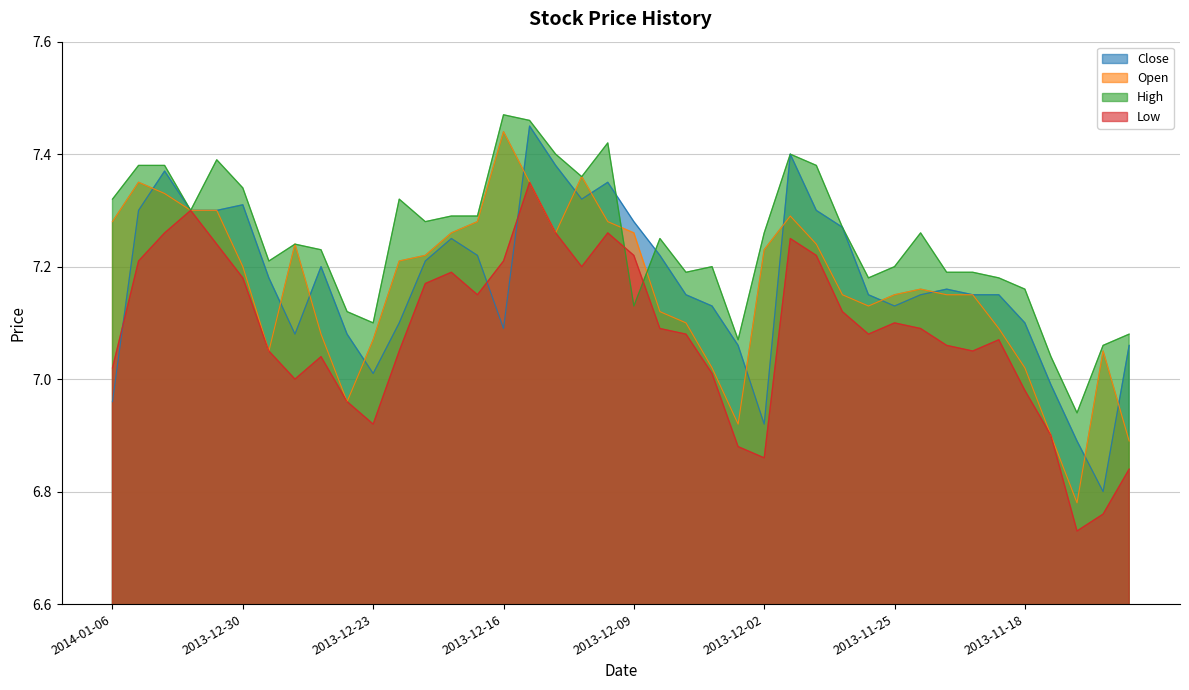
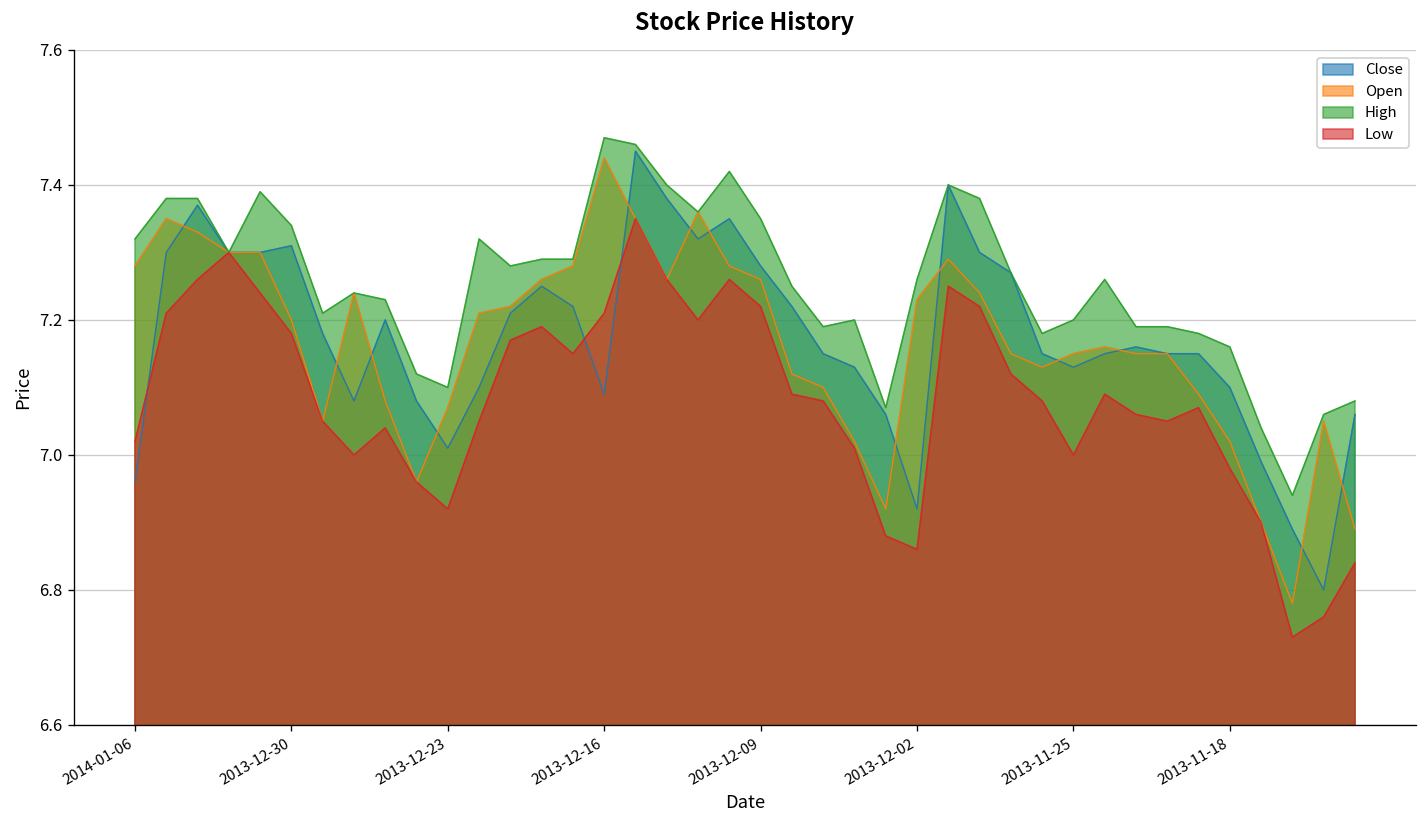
  {
    "Close": {
      "2014-01-06": 6.96,
      "2013-12-30": 7.31,
      "2013-12-23": 7.01,
      "2013-12-16": 7.09,
      "2013-12-09": 7.28,
      "2013-12-02": 6.92,
      "2013-11-25": 7.13,
      "2013-11-18": 7.10
    },
    "Open": {
      "2014-01-06": 7.28,
      "2013-12-30": 7.20,
      "2013-12-23": 7.07,
      "2013-12-16": 7.44,
      "2013-12-09": 7.26,
      "2013-12-02": 7.23,
      "2013-11-25": 7.15,
      "2013-11-18": 7.02
    },
    "High": {
      "2014-01-06": 7.32,
      "2013-12-30": 7.34,
      "2013-12-23": 7.10,
      "2013-12-16": 7.47,
-     "2013-12-09": 7.13,
+     "2013-12-09": 7.35,
      "2013-12-02": 7.26,
      "2013-11-25": 7.20,
      "2013-11-18": 7.16
    },
    "Low": {
      "2014-01-06": 7.02,
      "2013-12-30": 7.18,
      "2013-12-23": 6.92,
      "2013-12-16": 7.21,
      "2013-12-09": 7.22,
      "2013-12-02": 6.86,
-     "2013-11-25": 7.1,
+     "2013-11-25": 7.0,
      "2013-11-18": 6.98
    }
  }
